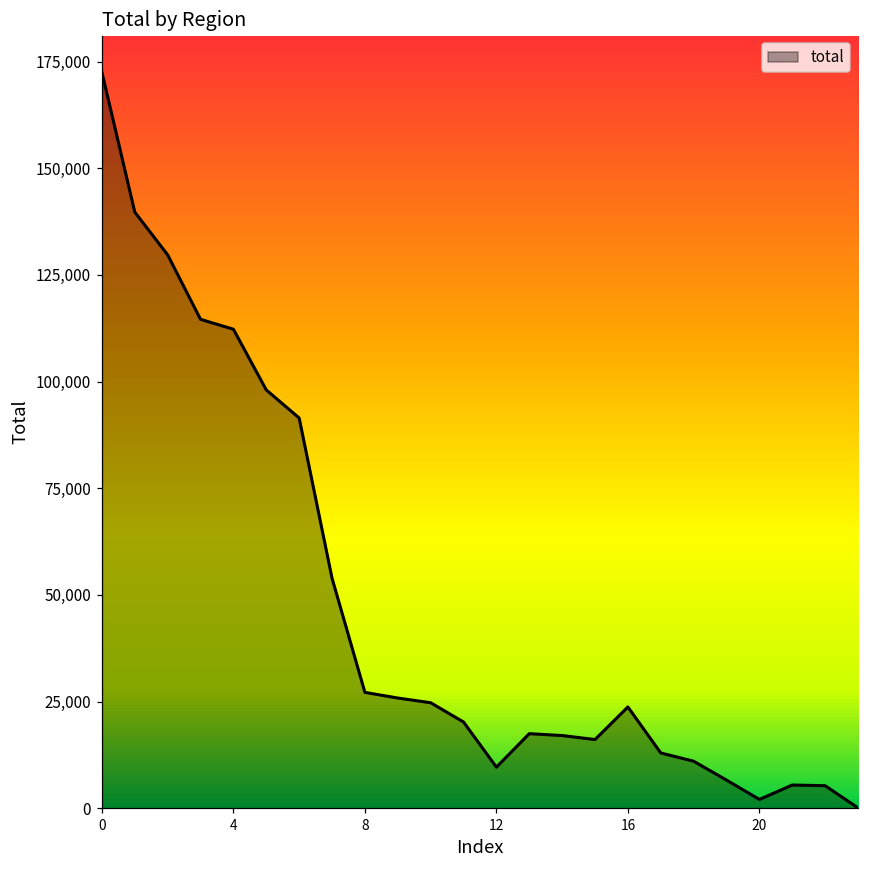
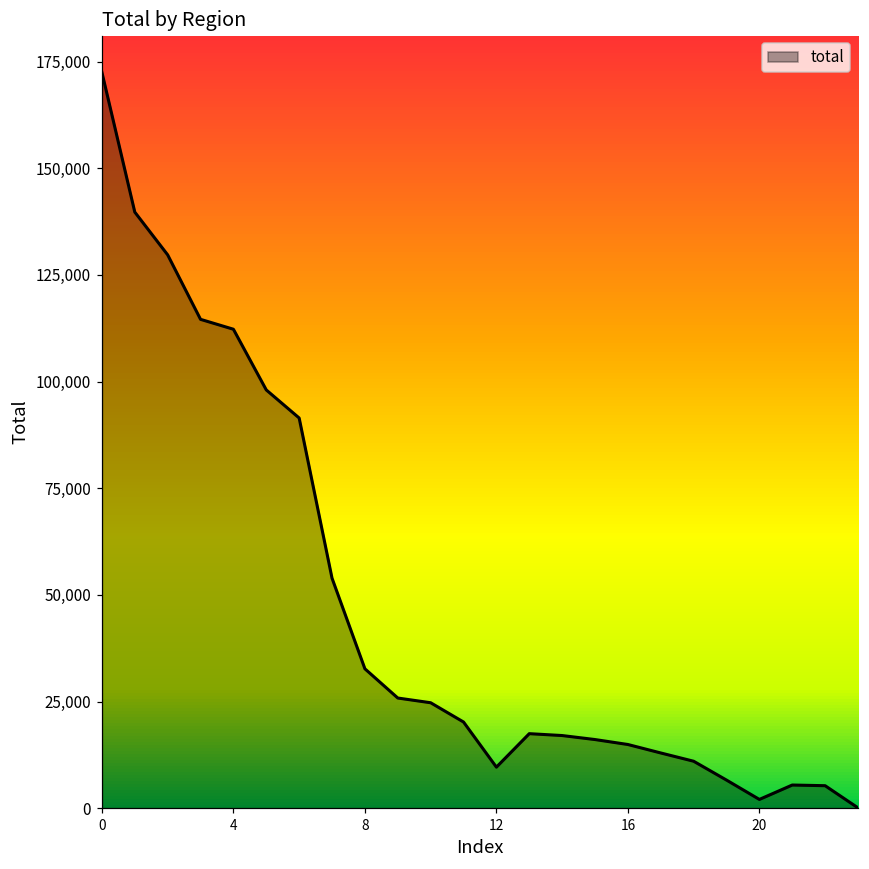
  {
    "0": "172,000",
    "4": "112,000",
-   "8": "27,000",
+   "8": "33,000",
    "12": "10,000",
-   "16": "24,000",
+   "16": "15,000",
    "20": "2,000"
  }
